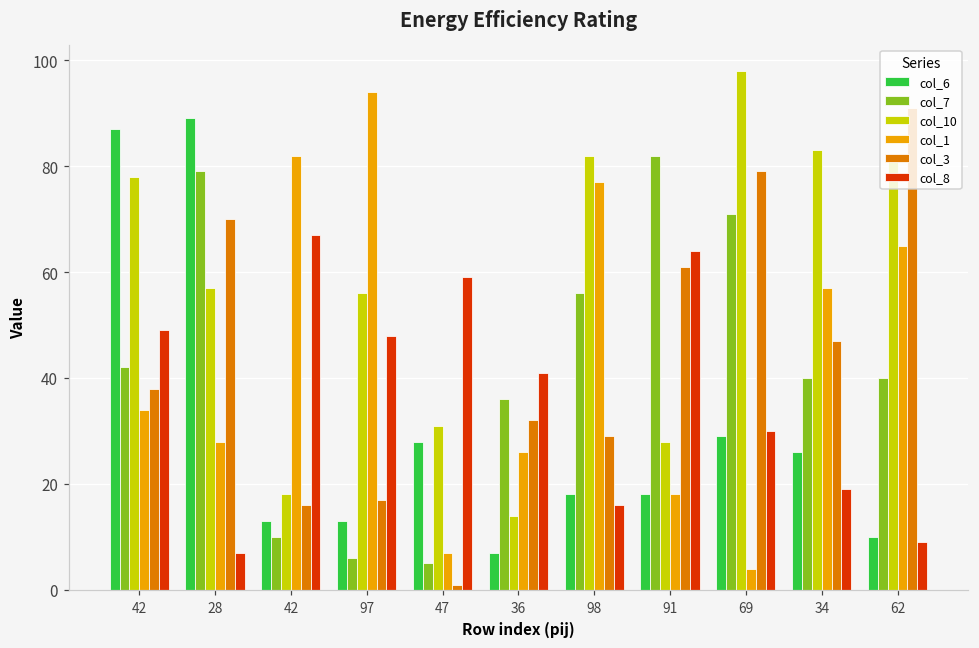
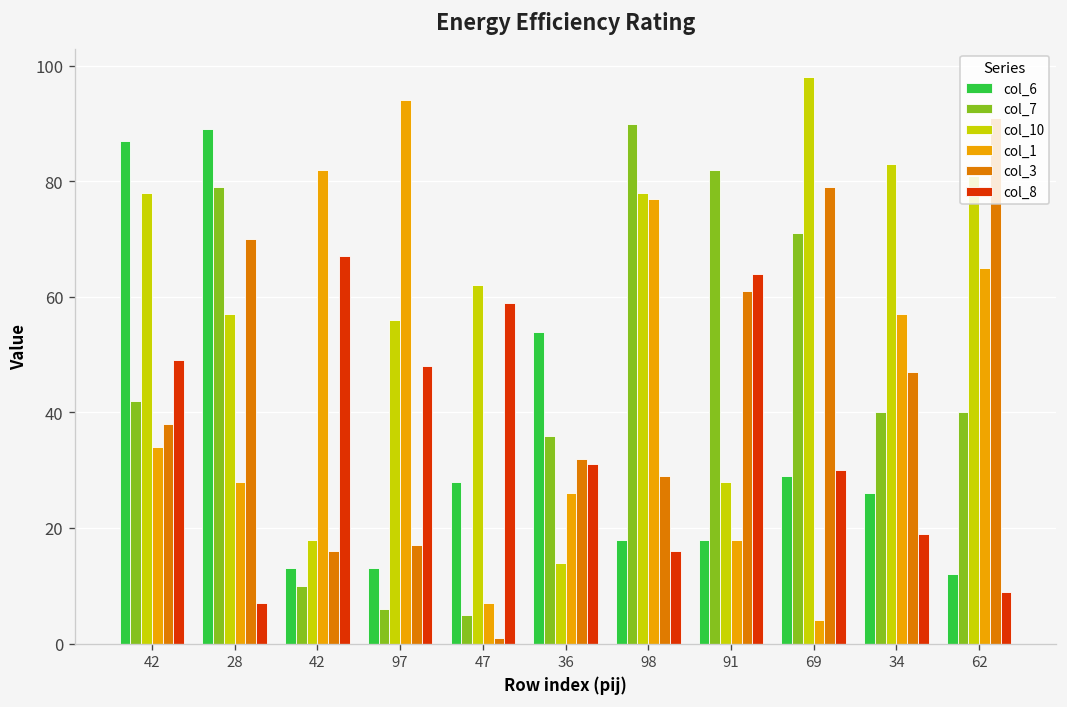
  {
    "col_6": {
      "28": 89,
      "97": 13,
      "47": 28,
-     "36": 7,
+     "36": 54,
      "98": 18,
      "91": 18,
      "69": 29,
      "34": 26,
-     "62": 10
+     "62": 12
    },
    "col_7": {
      "28": 79,
      "97": 6,
      "47": 5,
      "36": 36,
-     "98": 56,
+     "98": 90,
      "91": 82,
      "69": 71,
      "34": 40,
      "62": 40
    },
    "col_10": {
      "28": 57,
      "97": 56,
-     "47": 31,
+     "47": 62,
      "36": 14,
-     "98": 82,
+     "98": 78,
      "91": 28,
      "69": 98,
      "34": 83
    },
    "col_8": {
      "28": 7,
      "97": 48,
      "47": 59,
-     "36": 41,
+     "36": 31,
      "98": 16,
      "91": 64,
      "69": 30,
      "34": 19,
      "62": 9
    }
  }
